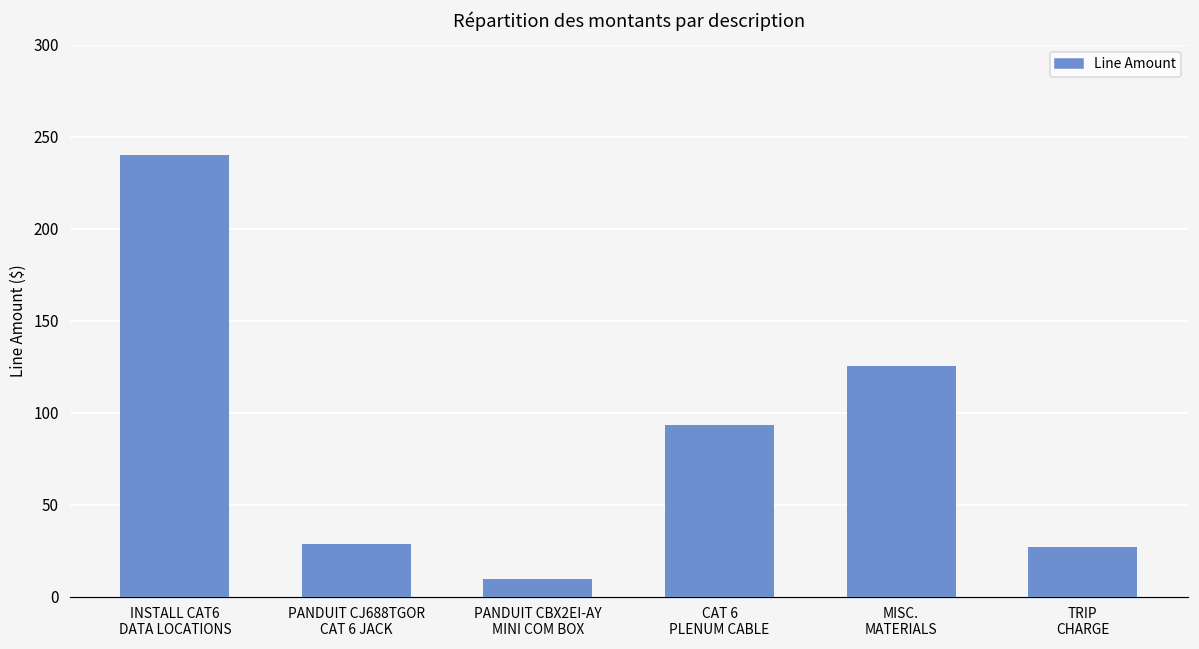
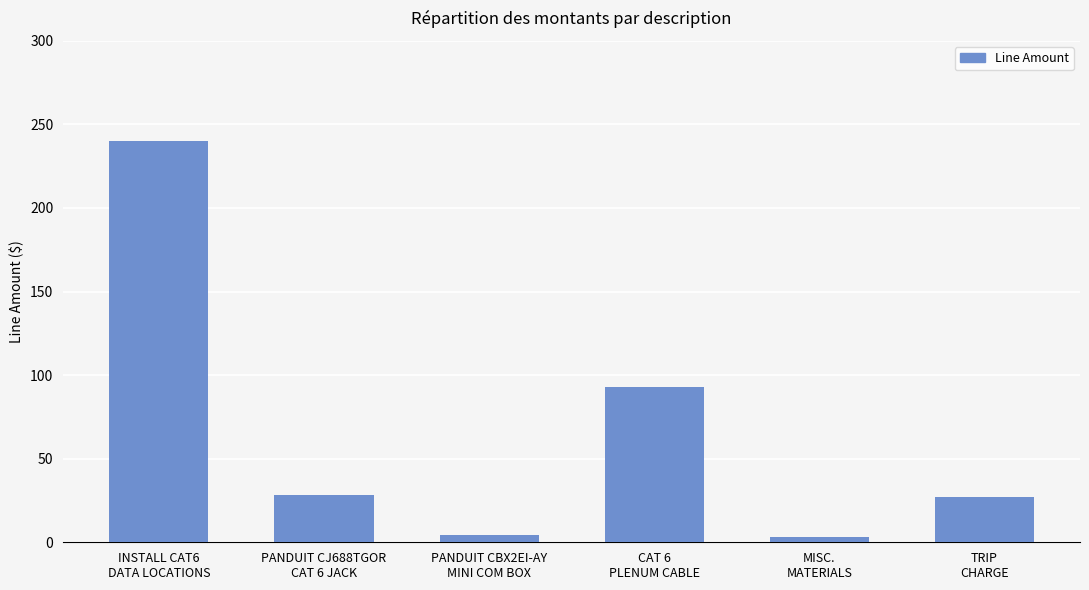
  {
    "INSTALL CAT6 DATA LOCATIONS": 240,
    "PANDUIT CJ688TGOR CAT 6 JACK": 28,
-   "PANDUIT CBX2EI-AY MINI COM BOX": 9,
+   "PANDUIT CBX2EI-AY MINI COM BOX": 4,
    "CAT 6 PLENUM CABLE": 93,
-   "MISC. MATERIALS": 125,
+   "MISC. MATERIALS": 3,
    "TRIP CHARGE": 27
  }
